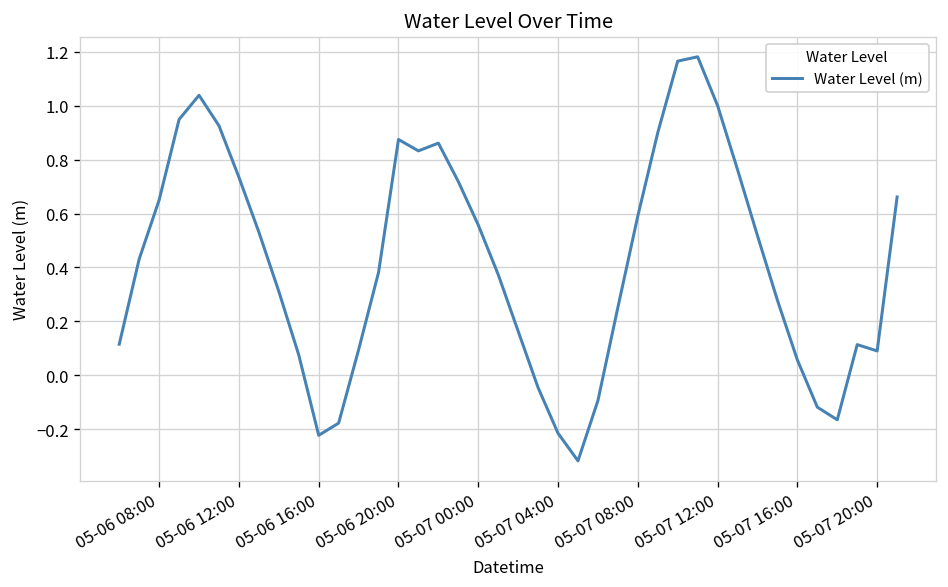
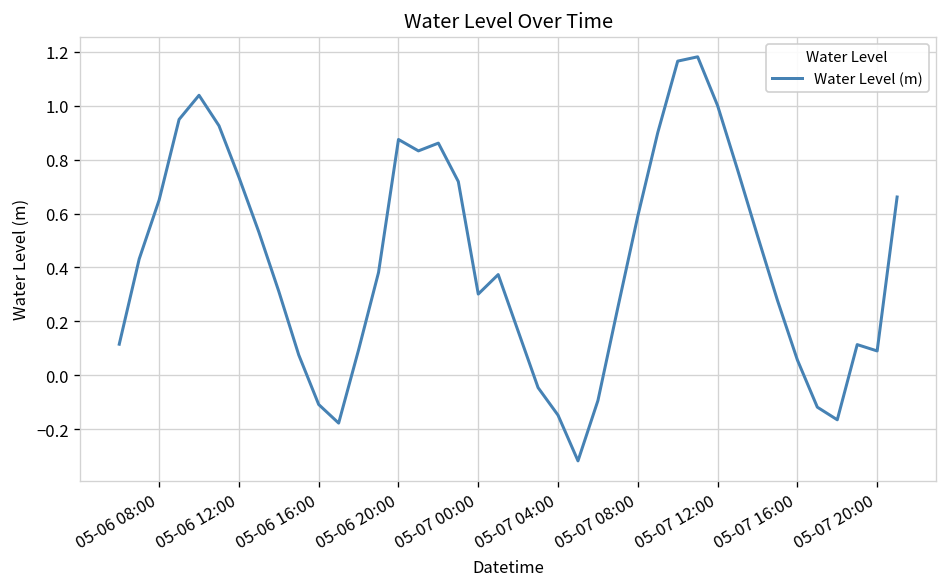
  {
    "05-06 08:00": 0.65,
    "05-06 12:00": 0.73,
-   "05-06 16:00": -0.22,
+   "05-06 16:00": -0.11,
    "05-06 20:00": 0.87,
-   "05-07 00:00": 0.56,
-   "05-07 04:00": -0.21,
+   "05-07 00:00": 0.30,
+   "05-07 04:00": -0.15,
    "05-07 08:00": 0.59,
    "05-07 12:00": 1.00,
    "05-07 16:00": 0.06,
    "05-07 20:00": 0.09
  }
